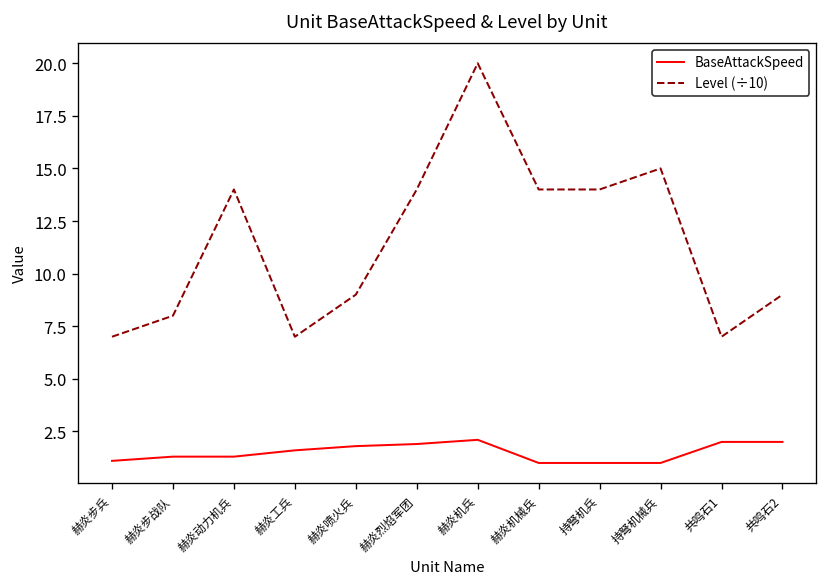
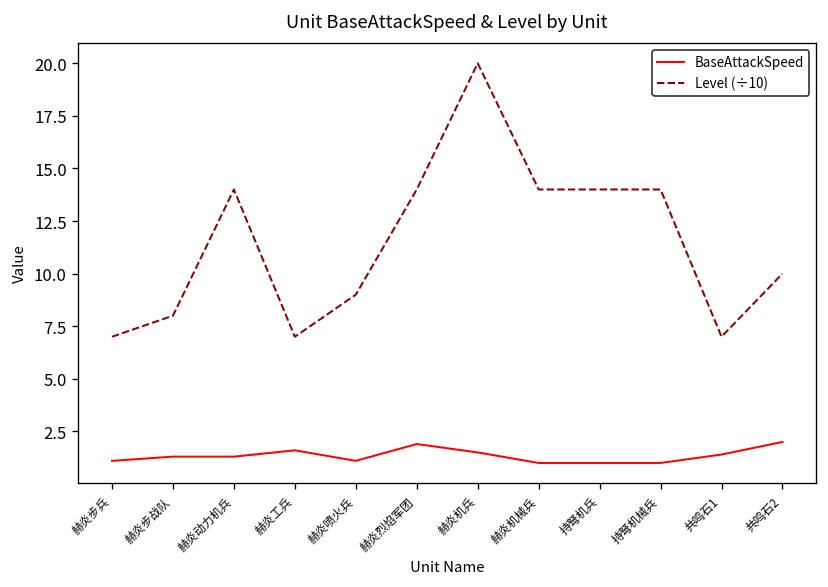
  {
    "BaseAttackSpeed": {
      "赫炎步兵": 1.1,
      "赫炎步战队": 1.3,
      "赫炎动力机兵": 1.3,
      "赫炎工兵": 1.6,
-     "赫炎喷火兵": 1.8,
+     "赫炎喷火兵": 1.1,
      "赫炎烈焰军团": 1.9,
-     "赫炎机兵": 2.1,
+     "赫炎机兵": 1.5,
      "赫炎机械兵": 1.0,
      "持弩机兵": 1.0,
      "持弩机械兵": 1.0,
-     "共鸣石1": 2.0,
+     "共鸣石1": 1.4,
      "共鸣石2": 2.0
    },
    "Level (÷10)": {
      "赫炎步兵": 7,
      "赫炎步战队": 8,
      "赫炎动力机兵": 14,
      "赫炎工兵": 7,
      "赫炎喷火兵": 9,
      "赫炎烈焰军团": 14,
      "赫炎机兵": 20,
      "赫炎机械兵": 14,
      "持弩机兵": 14,
-     "持弩机械兵": 15,
+     "持弩机械兵": 14,
      "共鸣石1": 7,
-     "共鸣石2": 9
+     "共鸣石2": 10
    }
  }
